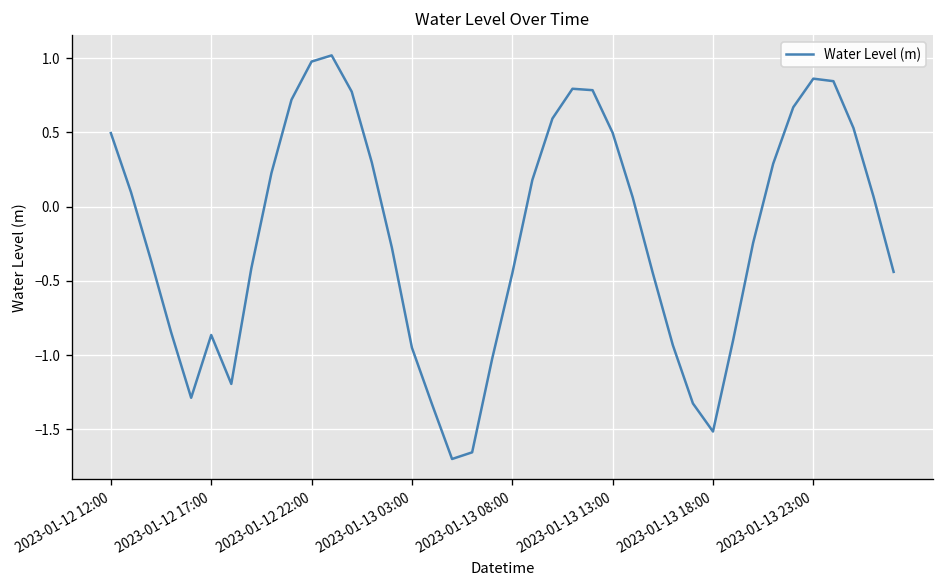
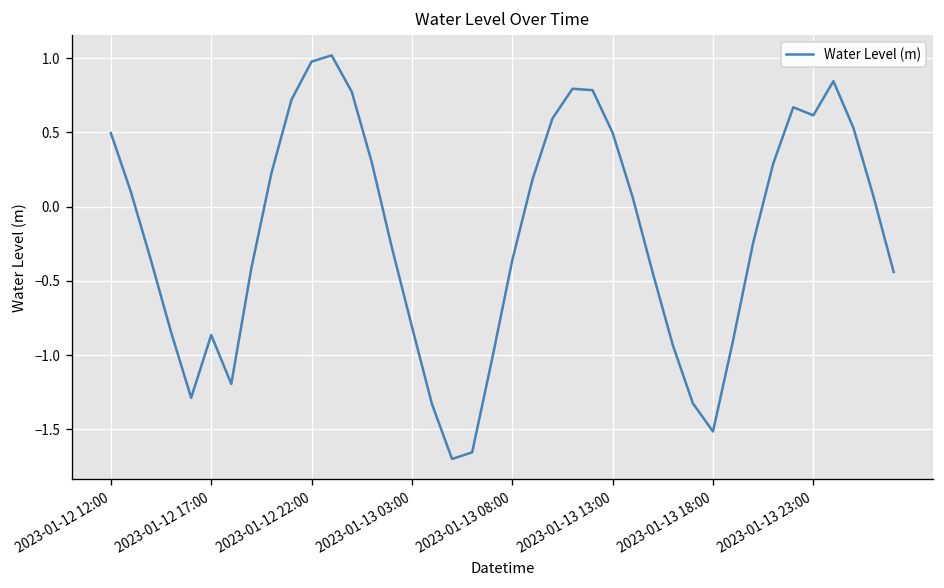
  {
    "2023-01-12 12:00": 0.50,
    "2023-01-12 17:00": -0.86,
    "2023-01-12 22:00": 0.98,
-   "2023-01-13 03:00": -0.95,
-   "2023-01-13 08:00": -0.45,
+   "2023-01-13 03:00": -0.81,
+   "2023-01-13 08:00": -0.36,
    "2023-01-13 13:00": 0.50,
    "2023-01-13 18:00": -1.51,
-   "2023-01-13 23:00": 0.86
+   "2023-01-13 23:00": 0.61
  }
